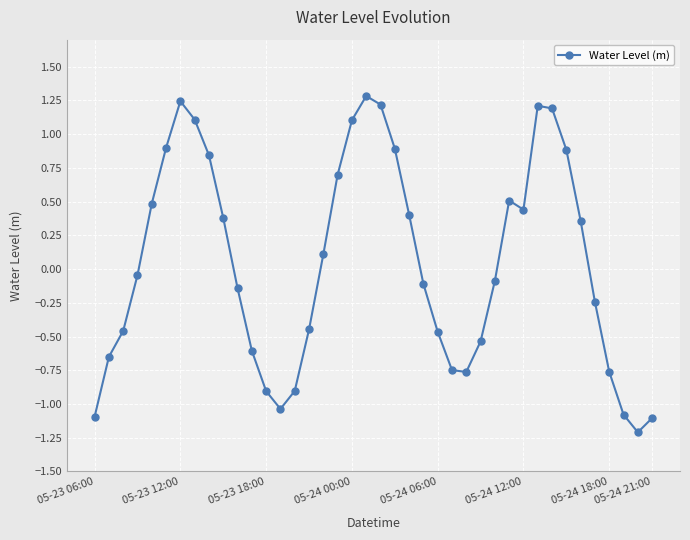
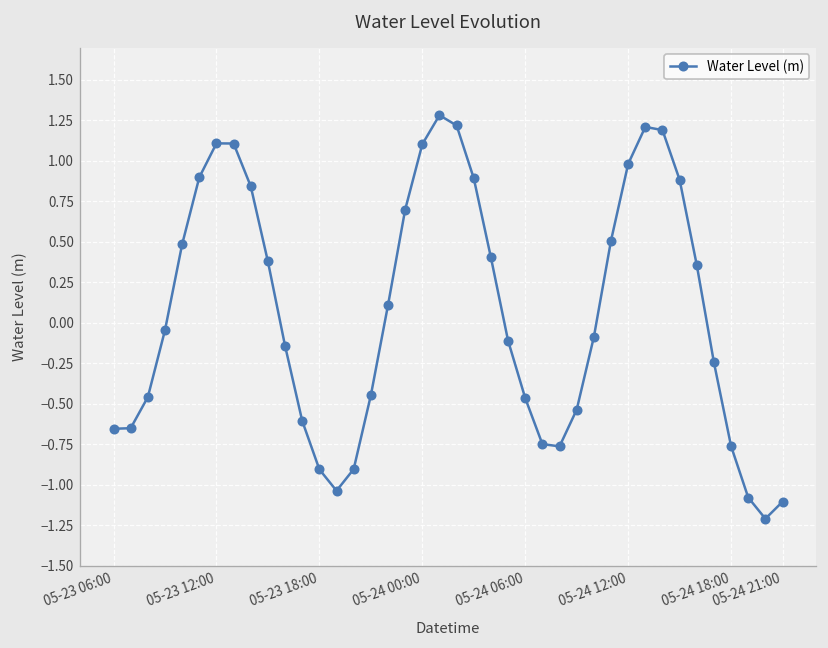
  {
-   "05-23 06:00": -1.09,
-   "05-23 12:00": 1.24,
+   "05-23 06:00": -0.65,
+   "05-23 12:00": 1.11,
    "05-23 18:00": -0.90,
    "05-24 00:00": 1.10,
    "05-24 06:00": -0.46,
-   "05-24 12:00": 0.44,
+   "05-24 12:00": 0.98,
    "05-24 18:00": -0.76,
    "05-24 21:00": -1.10
  }
